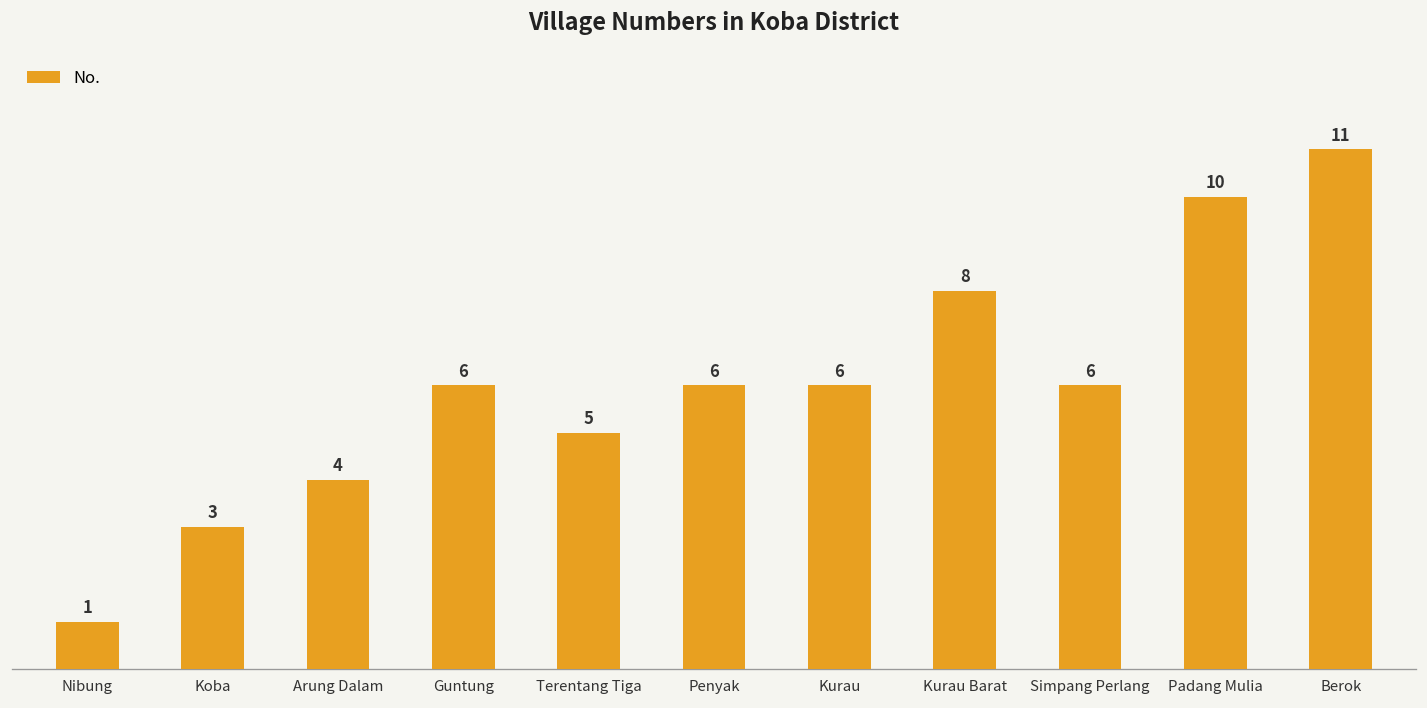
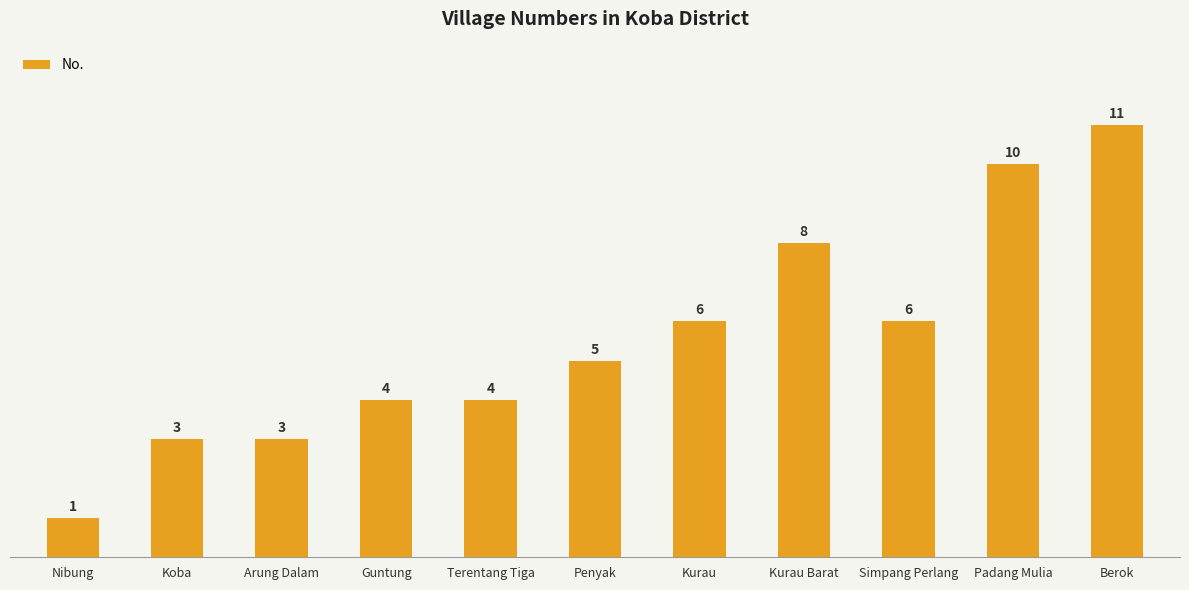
  {
    "Nibung": 1,
    "Koba": 3,
-   "Arung Dalam": 4,
-   "Guntung": 6,
-   "Terentang Tiga": 5,
-   "Penyak": 6,
+   "Arung Dalam": 3,
+   "Guntung": 4,
+   "Terentang Tiga": 4,
+   "Penyak": 5,
    "Kurau": 6,
    "Kurau Barat": 8,
    "Simpang Perlang": 6,
    "Padang Mulia": 10,
    "Berok": 11
  }
